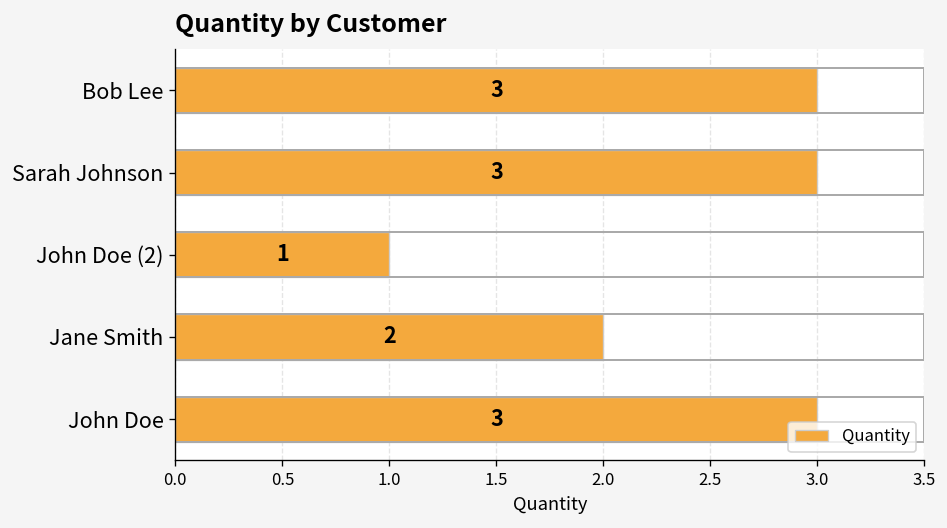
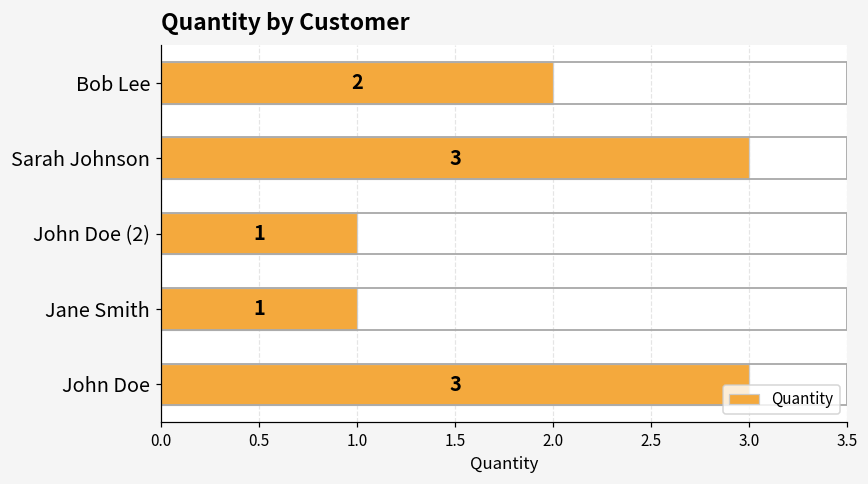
  {
-   "Bob Lee": 3,
+   "Bob Lee": 2,
    "Sarah Johnson": 3,
    "John Doe (2)": 1,
-   "Jane Smith": 2,
+   "Jane Smith": 1,
    "John Doe": 3
  }
